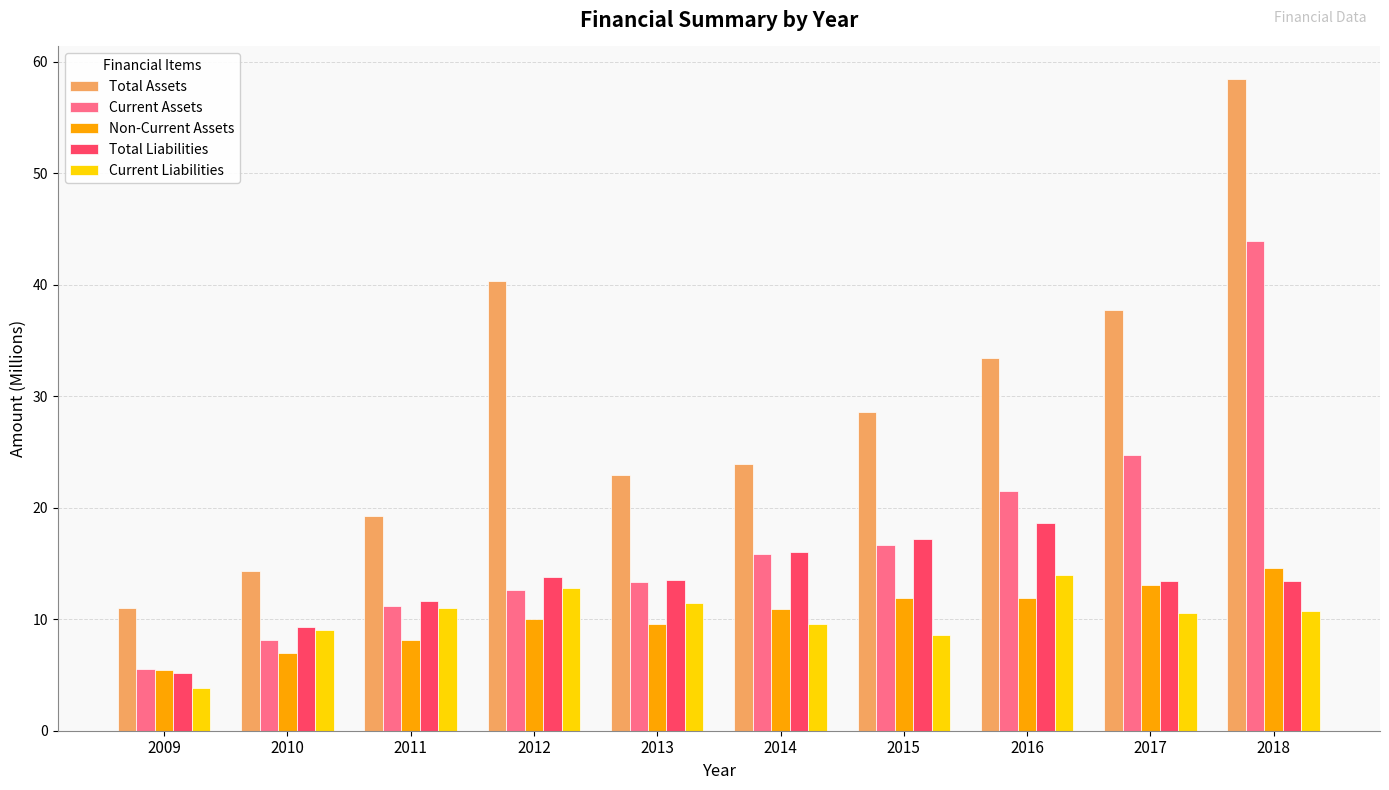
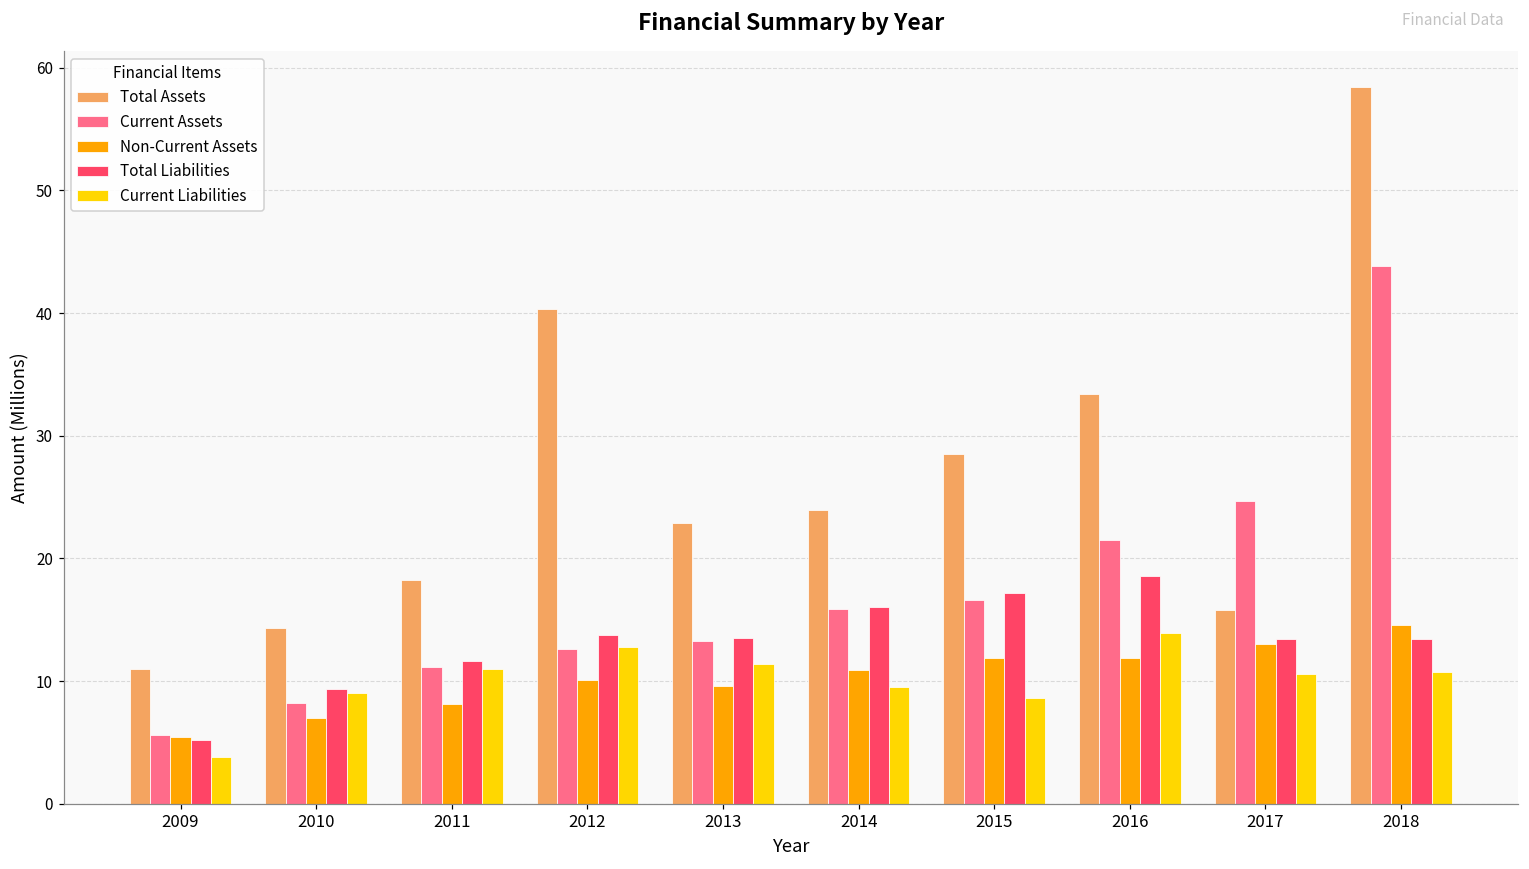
  {
    "Total Assets": {
      "2009": 11.0,
      "2010": 14.3,
-     "2011": 19.3,
+     "2011": 18.3,
      "2012": 40.4,
      "2013": 22.9,
      "2014": 23.9,
      "2015": 28.5,
      "2016": 33.4,
-     "2017": 37.7,
+     "2017": 15.8,
      "2018": 58.4
    }
  }
